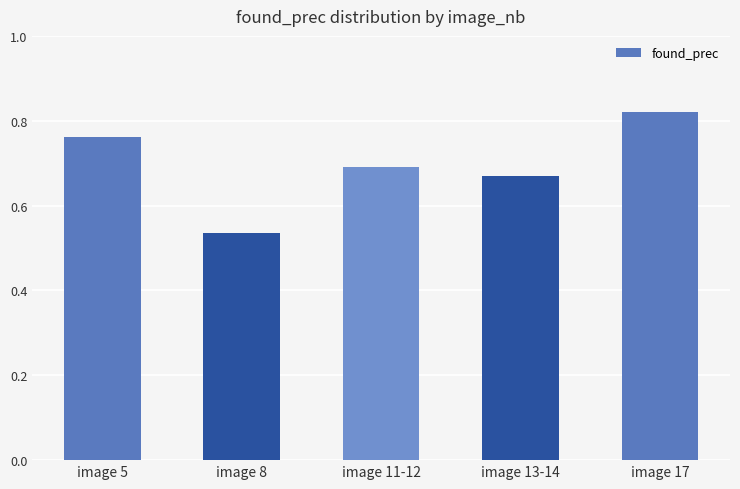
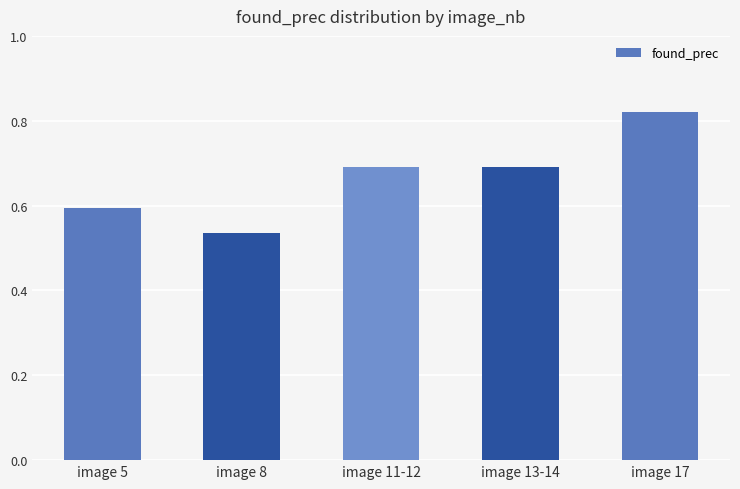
  {
-   "image 5": 0.76,
+   "image 5": 0.59,
    "image 8": 0.54,
    "image 11-12": 0.69,
-   "image 13-14": 0.67,
+   "image 13-14": 0.69,
    "image 17": 0.82
  }
